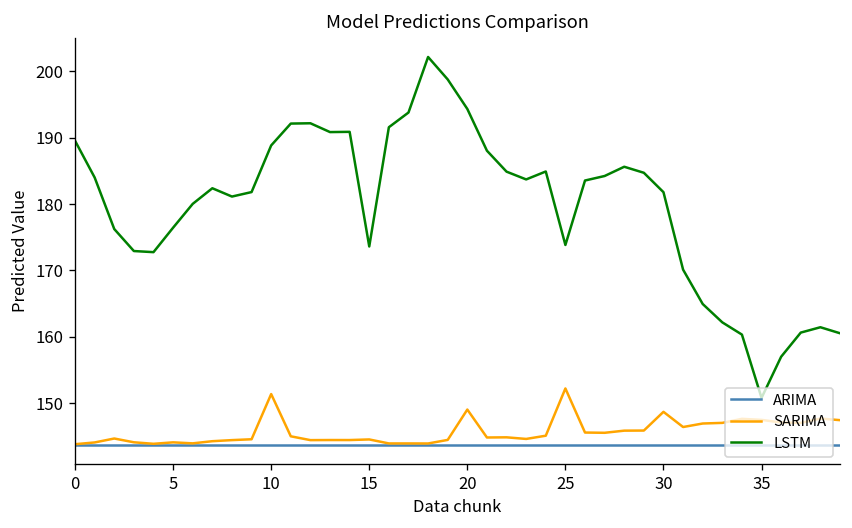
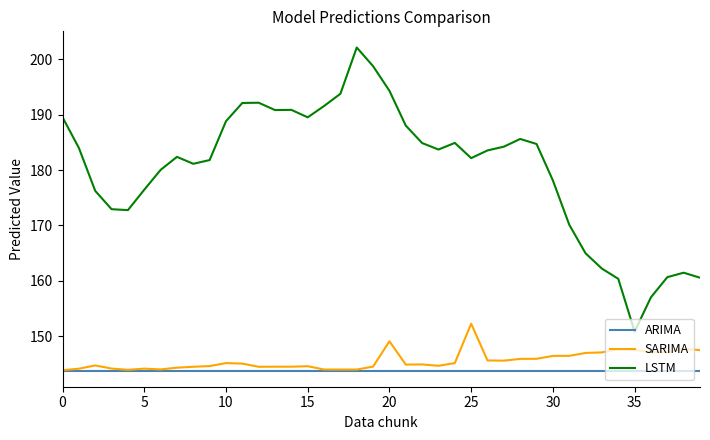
  {
    "ARIMA": {
      "10": 144,
      "15": 144,
      "20": 144,
      "25": 144,
      "30": 144
    },
    "SARIMA": {
-     "10": 151,
+     "10": 145,
      "15": 145,
      "20": 149,
      "25": 152,
-     "30": 149
+     "30": 146
    },
    "LSTM": {
      "0": 190,
      "5": 176,
      "10": 189,
-     "15": 174,
+     "15": 190,
      "20": 194,
-     "25": 174,
-     "30": 182
+     "25": 182,
+     "30": 178
    }
  }
